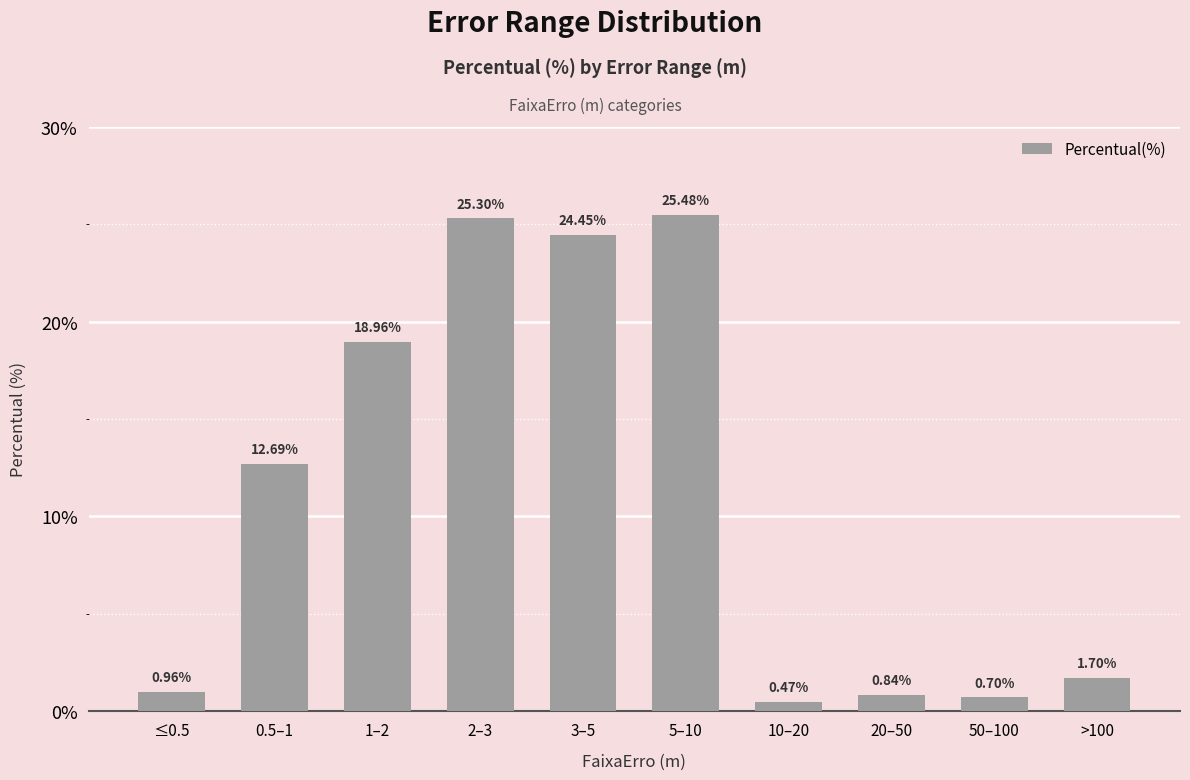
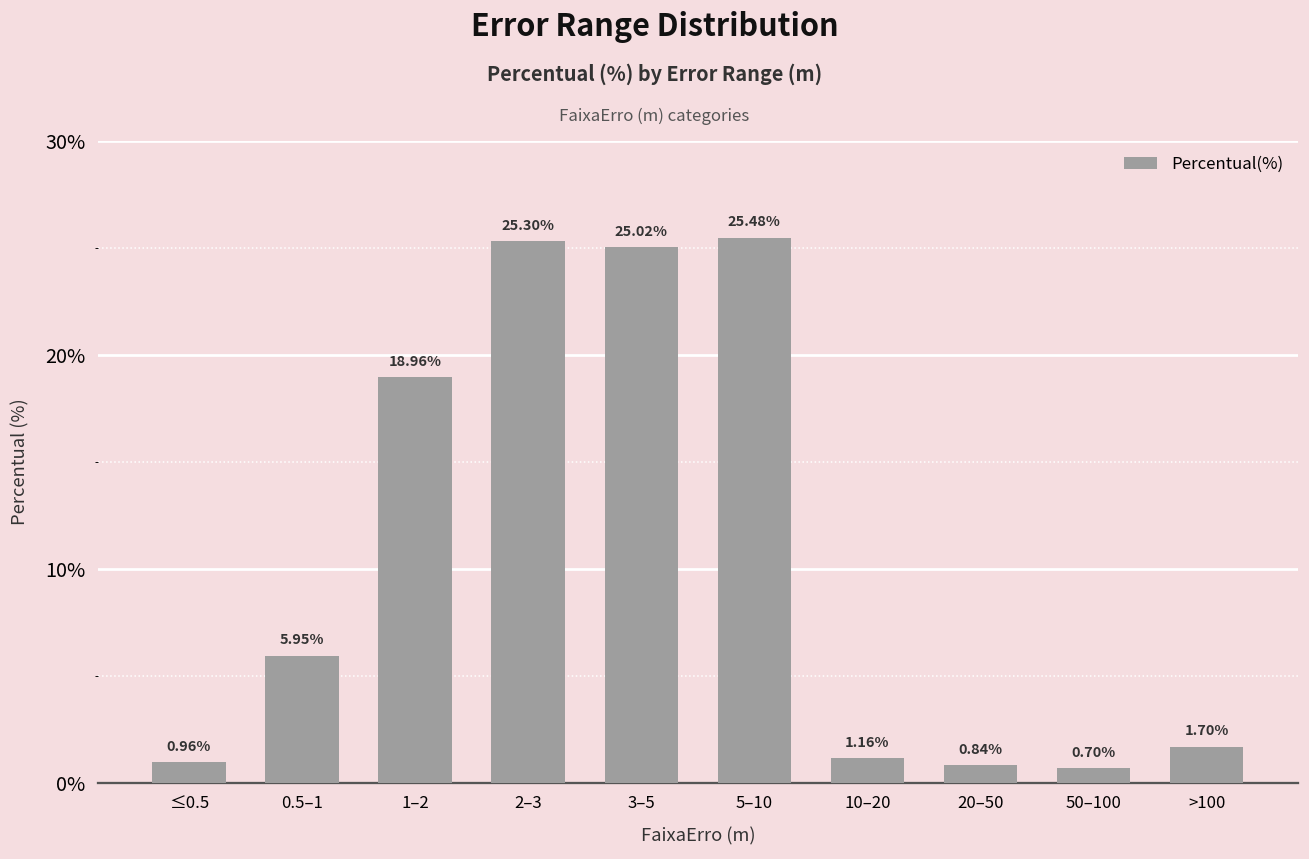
  {
    "≤0.5": "0.96%",
-   "0.5–1": "12.69%",
+   "0.5–1": "5.95%",
    "1–2": "18.96%",
    "2–3": "25.30%",
-   "3–5": "24.45%",
+   "3–5": "25.02%",
    "5–10": "25.48%",
-   "10–20": "0.47%",
+   "10–20": "1.16%",
    "20–50": "0.84%",
    "50–100": "0.70%",
    ">100": "1.70%"
  }
